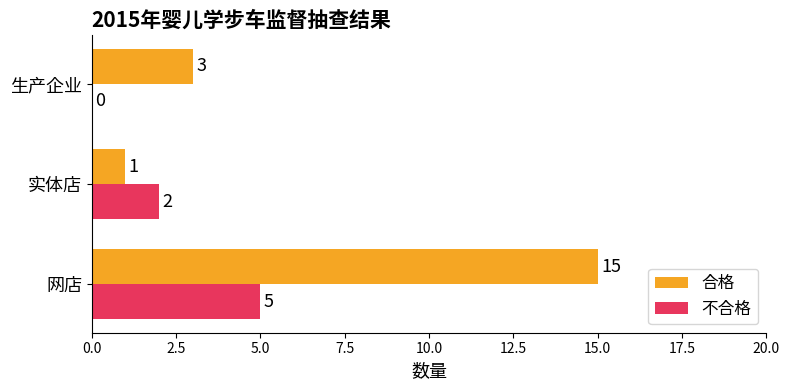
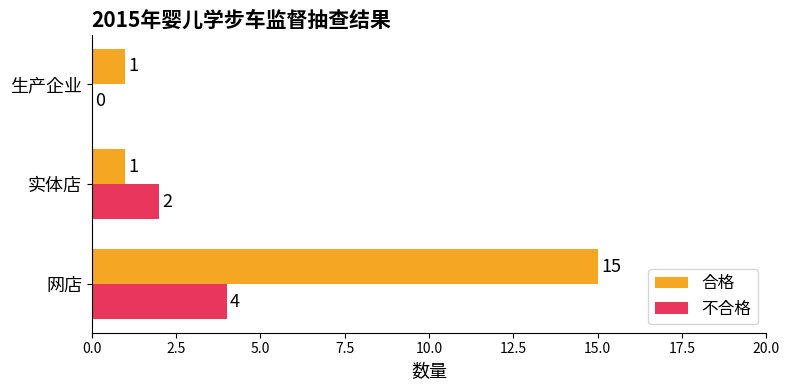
  {
    "合格": {
-     "生产企业": 3,
+     "生产企业": 1,
      "实体店": 1,
      "网店": 15
    },
    "不合格": {
      "生产企业": 0,
      "实体店": 2,
-     "网店": 5
+     "网店": 4
    }
  }
